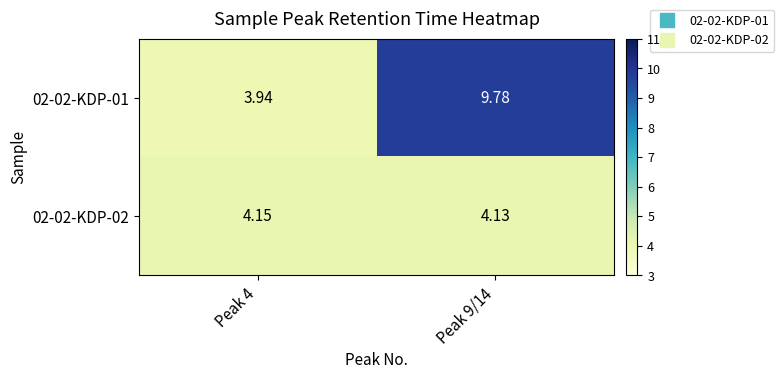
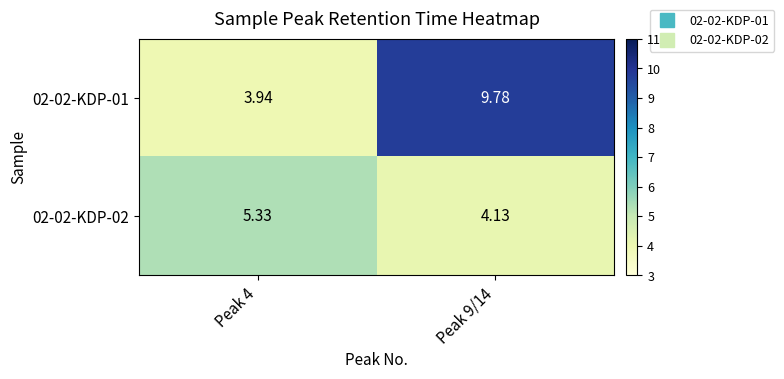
  {
    "02-02-KDP-01": {
      "Peak 4": 3.94,
      "Peak 9/14": 9.78
    },
    "02-02-KDP-02": {
-     "Peak 4": 4.15,
+     "Peak 4": 5.33,
      "Peak 9/14": 4.13
    }
  }
